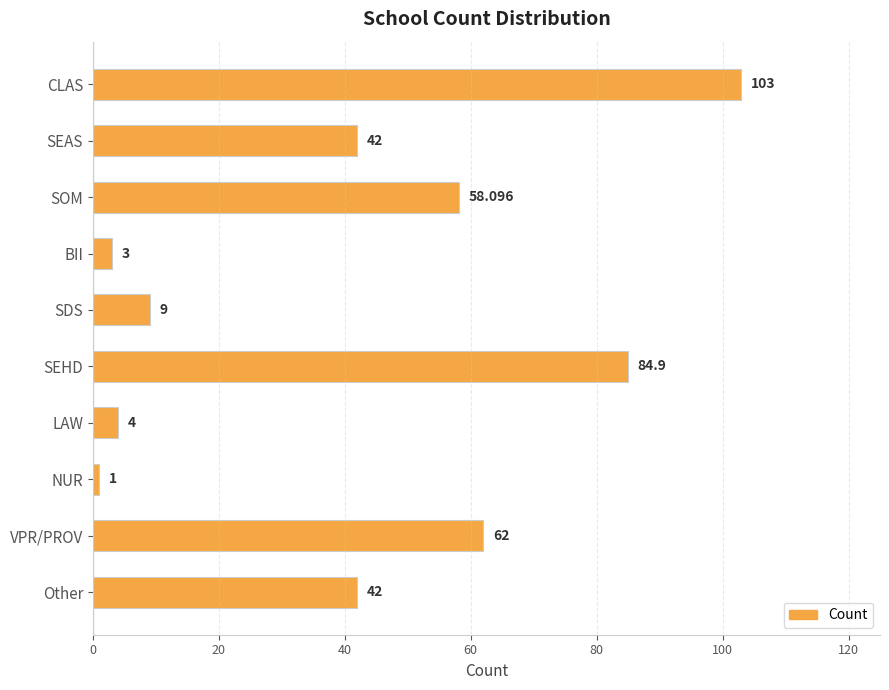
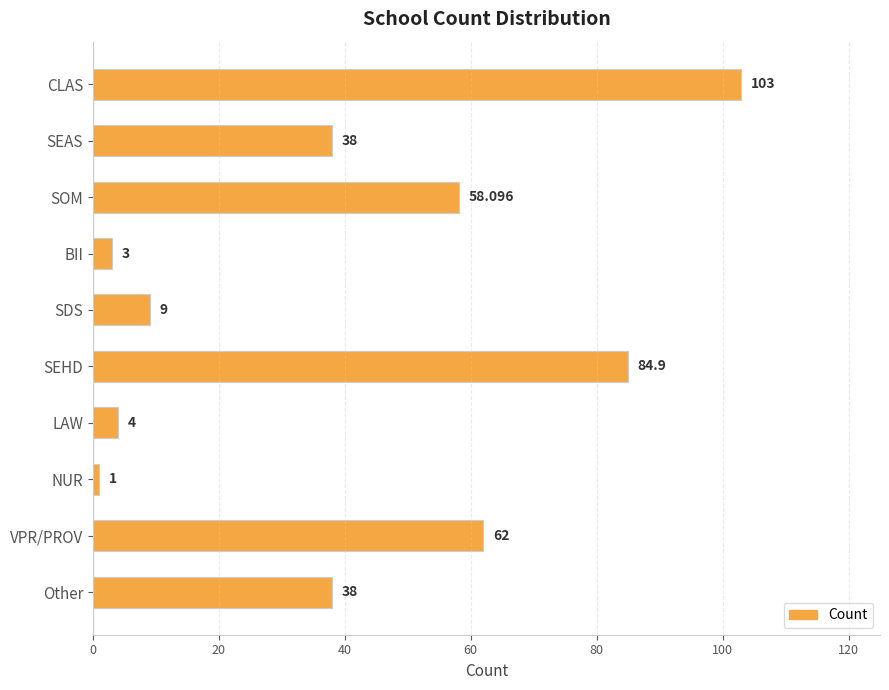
  {
    "CLAS": 103,
-   "SEAS": 42,
+   "SEAS": 38,
    "SOM": 58.096,
    "BII": 3,
    "SDS": 9,
    "SEHD": 84.9,
    "LAW": 4,
    "NUR": 1,
    "VPR/PROV": 62,
-   "Other": 42
+   "Other": 38
  }
